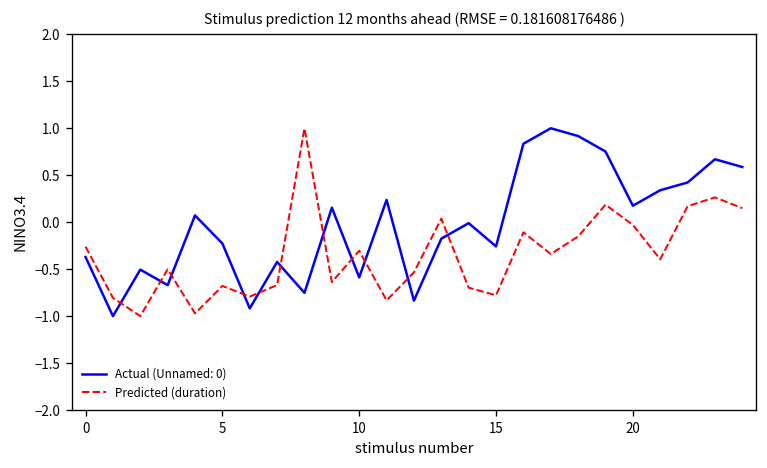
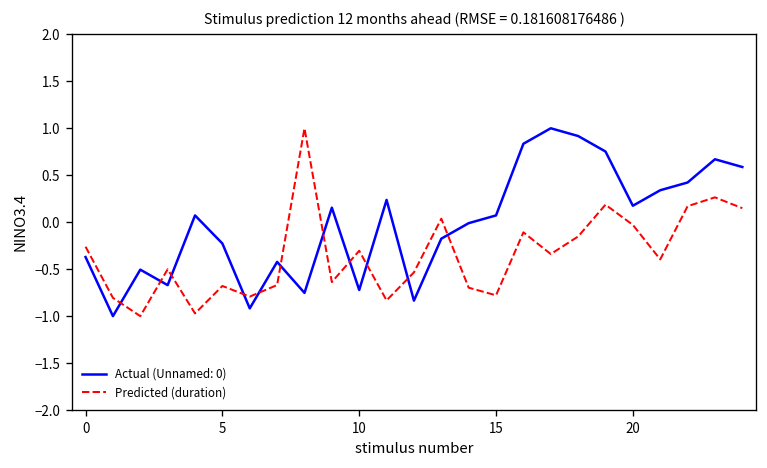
  {
    "Actual (Unnamed: 0)": {
      "0": -0.4,
      "5": -0.2,
-     "10": -0.6,
-     "15": -0.3,
+     "10": -0.7,
+     "15": 0.1,
      "20": 0.2
    },
    "Predicted (duration)": {
      "0": -0.3,
      "5": -0.7,
      "10": -0.3,
      "15": -0.8,
      "20": 0.0
    }
  }
